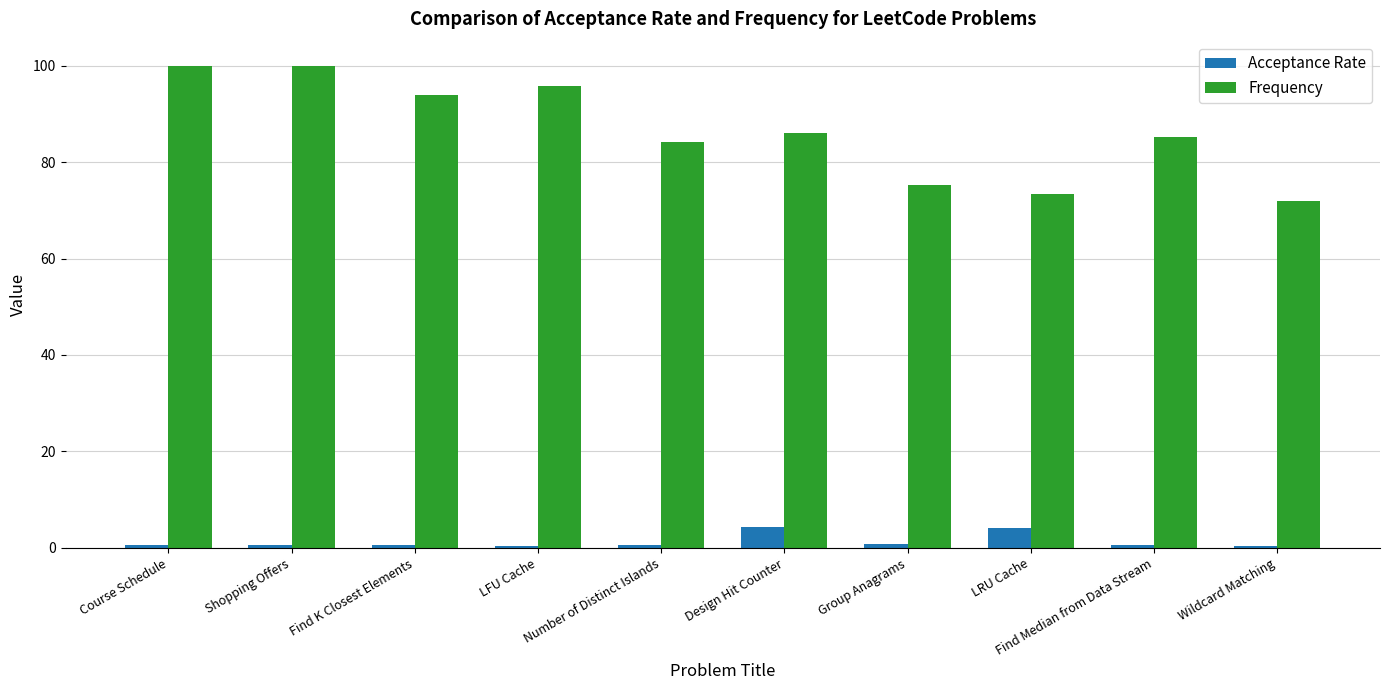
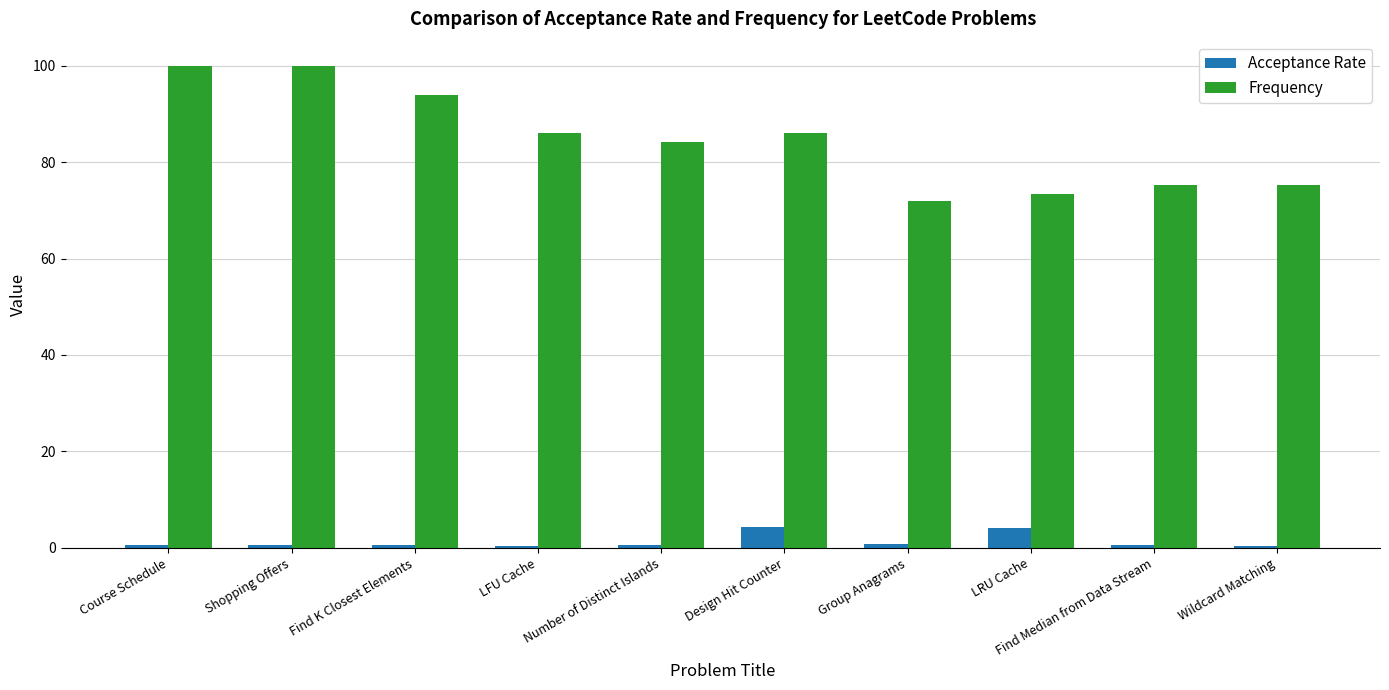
  {
    "Acceptance Rate": {
      "Number of Distinct Islands": 1,
      "Design Hit Counter": 4,
      "Group Anagrams": 1,
      "LRU Cache": 4,
      "Find Median from Data Stream": 1
    },
    "Frequency": {
      "Course Schedule": 100,
      "Shopping Offers": 100,
      "Find K Closest Elements": 94,
-     "LFU Cache": 96,
+     "LFU Cache": 86,
      "Number of Distinct Islands": 84,
      "Design Hit Counter": 86,
-     "Group Anagrams": 75,
+     "Group Anagrams": 72,
      "LRU Cache": 73,
-     "Find Median from Data Stream": 85,
-     "Wildcard Matching": 72
+     "Find Median from Data Stream": 75,
+     "Wildcard Matching": 75
    }
  }
